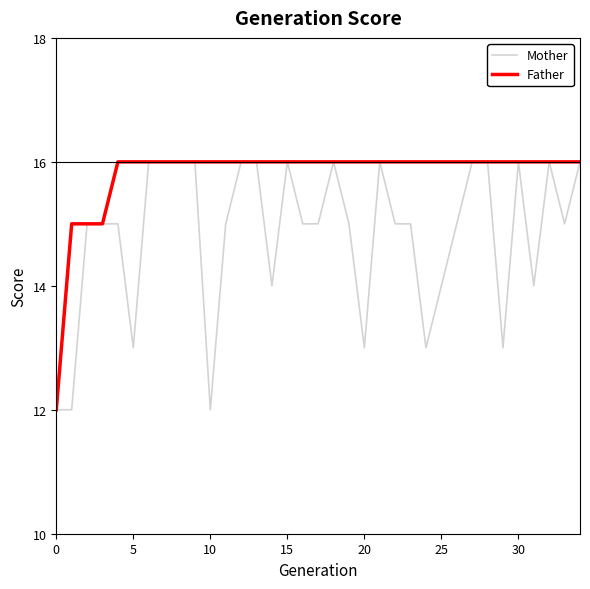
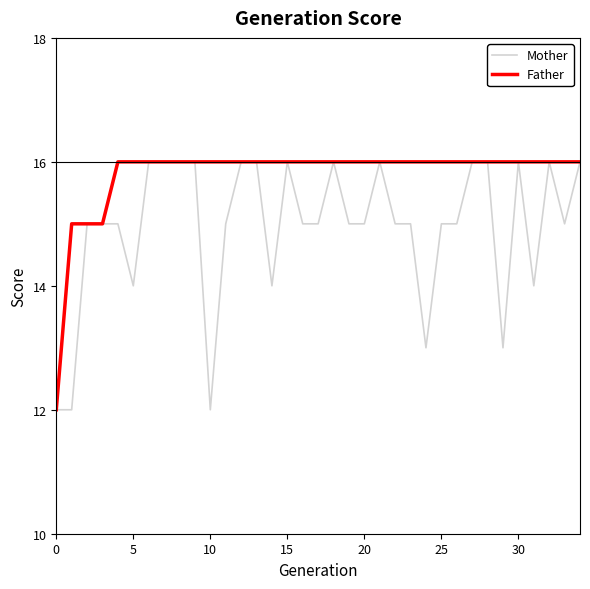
  {
    "Mother": {
-     "5": 13,
+     "5": 14,
      "10": 12,
-     "20": 13,
-     "25": 14
+     "20": 15,
+     "25": 15
    },
    "Father": {
      "5": 16,
      "10": 16,
      "20": 16,
      "25": 16
    }
  }
